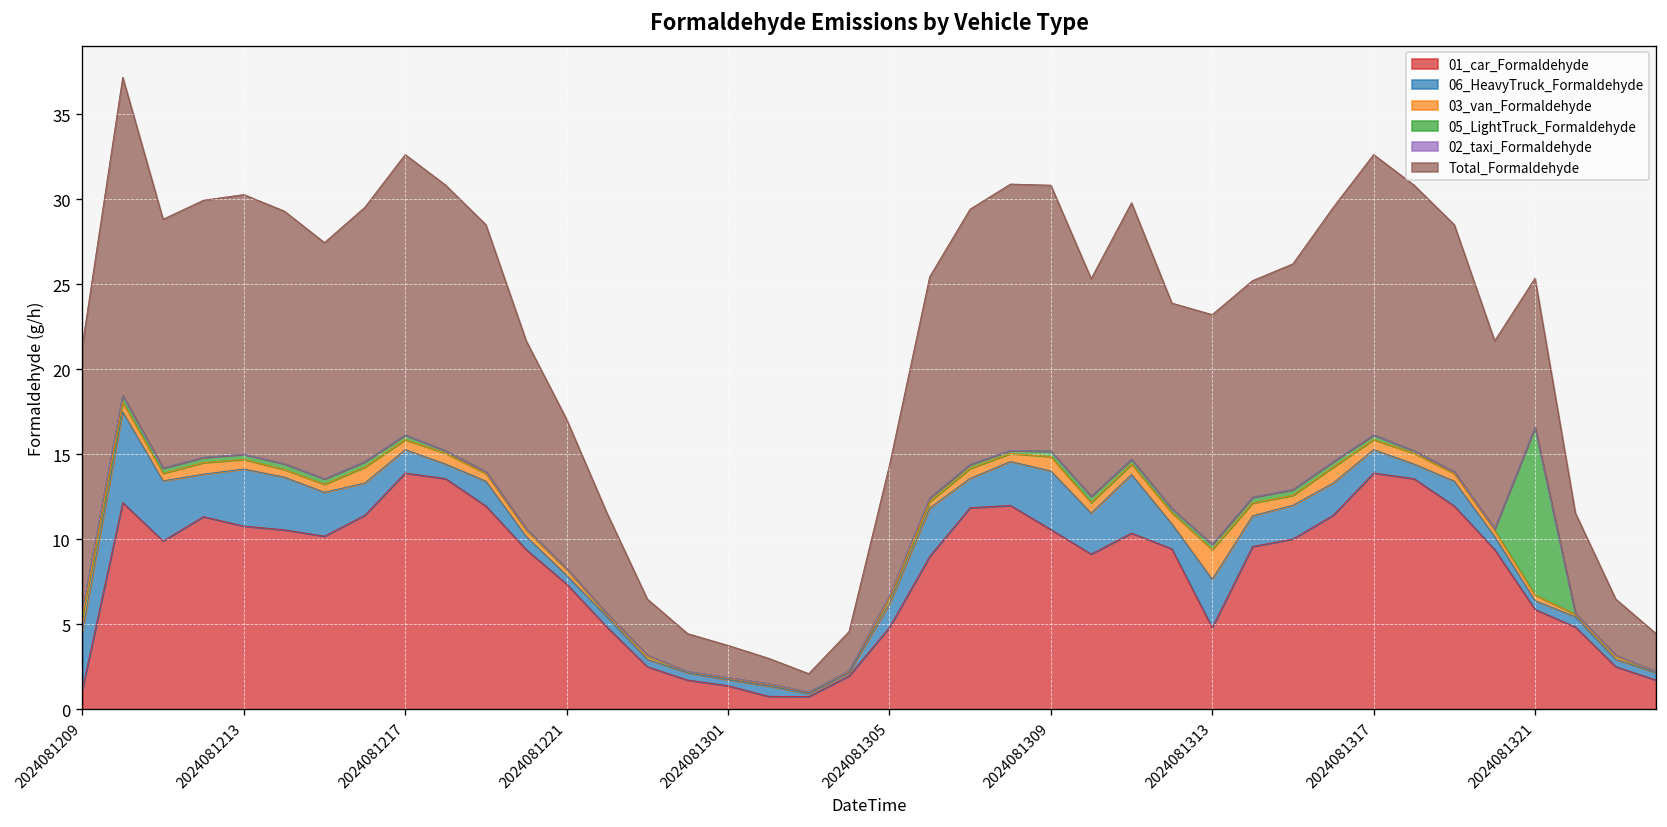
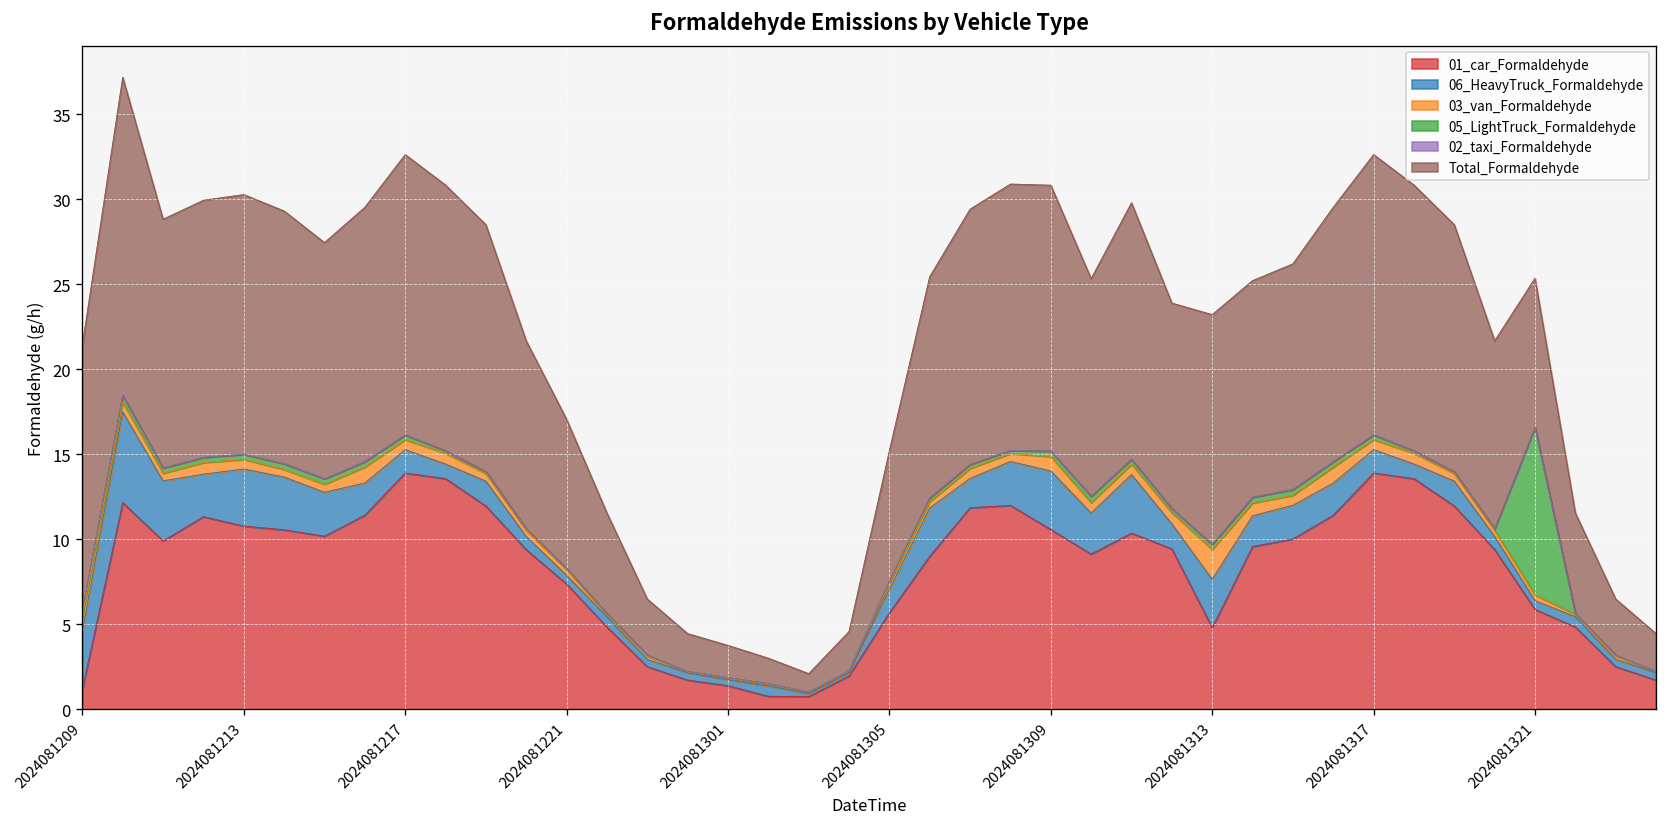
  {
    "01_car_Formaldehyde": {
      "2024081209": 1.2,
      "2024081213": 10.8,
      "2024081217": 13.9,
      "2024081221": 7.4,
      "2024081301": 1.4,
-     "2024081305": 4.8,
+     "2024081305": 5.7,
      "2024081309": 10.6,
      "2024081313": 4.8,
      "2024081317": 13.9,
      "2024081321": 5.9
    },
    "06_HeavyTruck_Formaldehyde": {
      "2024081209": 3.4,
      "2024081213": 3.4,
      "2024081217": 1.4,
      "2024081221": 0.5,
      "2024081305": 1.4,
      "2024081309": 3.4,
      "2024081313": 2.8,
      "2024081317": 1.4,
      "2024081321": 0.5
    },
    "03_van_Formaldehyde": {
      "2024081209": 0.8,
      "2024081213": 0.6,
      "2024081217": 0.6,
      "2024081309": 0.8,
      "2024081313": 1.8,
      "2024081317": 0.6,
      "2024081321": 0.3
    },
    "02_taxi_Formaldehyde": {
      "2024081209": 0.3,
      "2024081213": 0.3,
      "2024081217": 0.3,
      "2024081309": 0.3,
      "2024081313": 0.3,
      "2024081317": 0.3,
      "2024081321": 9.8
    },
    "Total_Formaldehyde": {
      "2024081209": 15.6,
      "2024081213": 15.3,
      "2024081217": 16.5,
      "2024081221": 8.8,
      "2024081301": 1.9,
      "2024081305": 7.7,
      "2024081309": 15.6,
      "2024081313": 13.5,
      "2024081317": 16.5,
      "2024081321": 8.8
    }
  }
